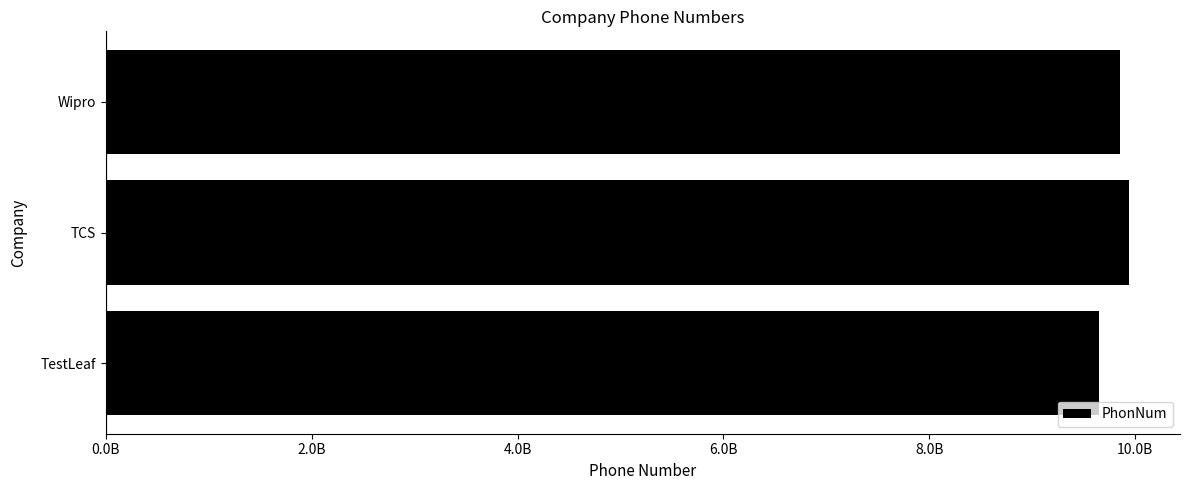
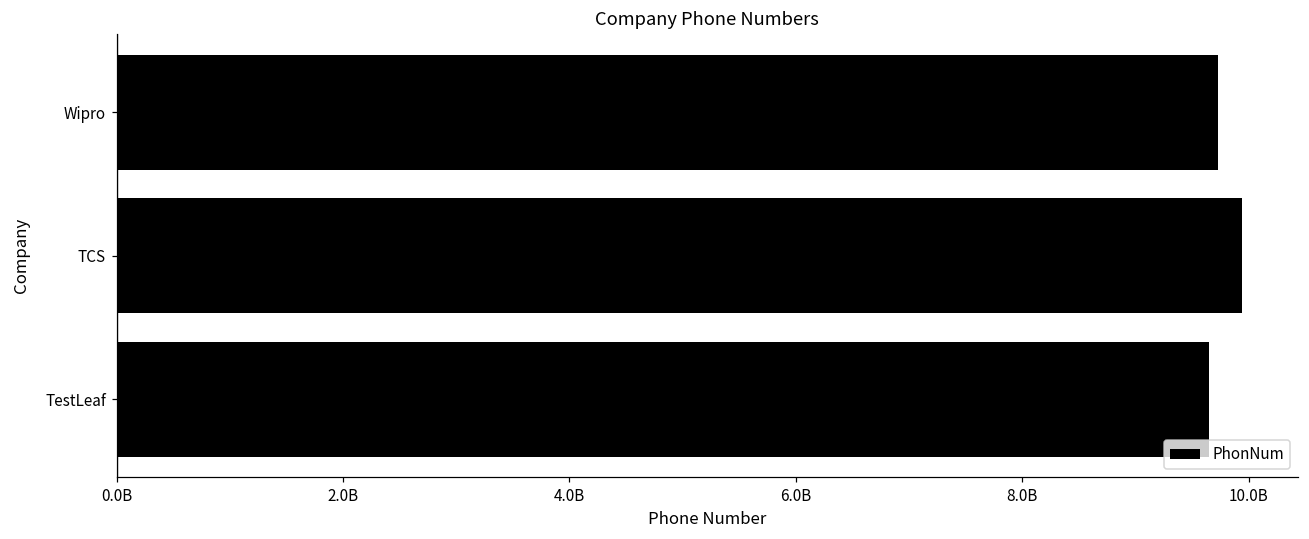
  {
-   "Wipro": 9860000000,
+   "Wipro": 9730000000,
    "TCS": 9940000000,
    "TestLeaf": 9650000000
  }
